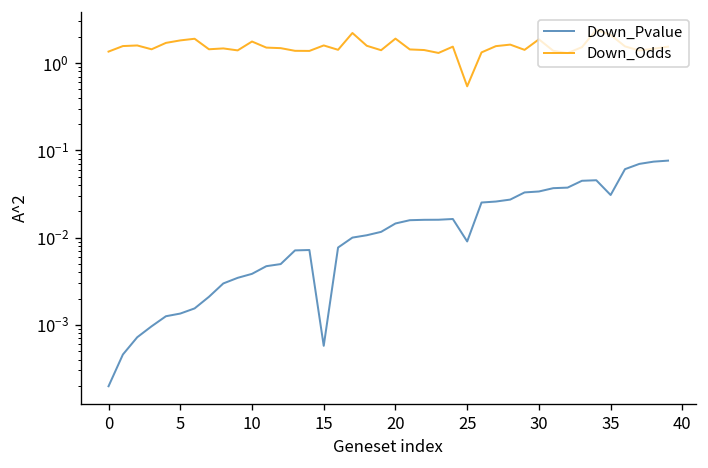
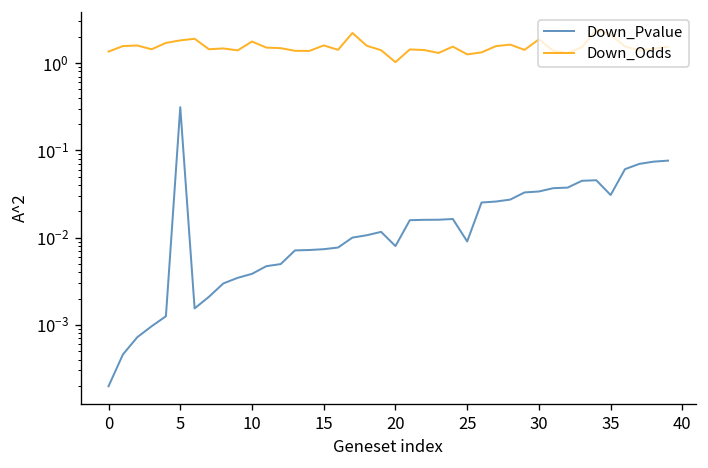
  {
    "Down_Pvalue": {
      "0": 0.0002,
-     "5": 0.0013,
+     "5": 0.31,
      "10": 0.004,
-     "15": 0.0006,
-     "20": 0.014,
+     "15": 0.007,
+     "20": 0.008,
      "25": 0.009,
      "30": 0.03,
      "35": 0.031
    },
    "Down_Odds": {
      "0": 1.4,
      "5": 1.8,
      "10": 1.8,
      "15": 1.6,
-     "20": 1.9,
-     "25": 0.5
+     "20": 1.0,
+     "25": 1.3
    }
  }
